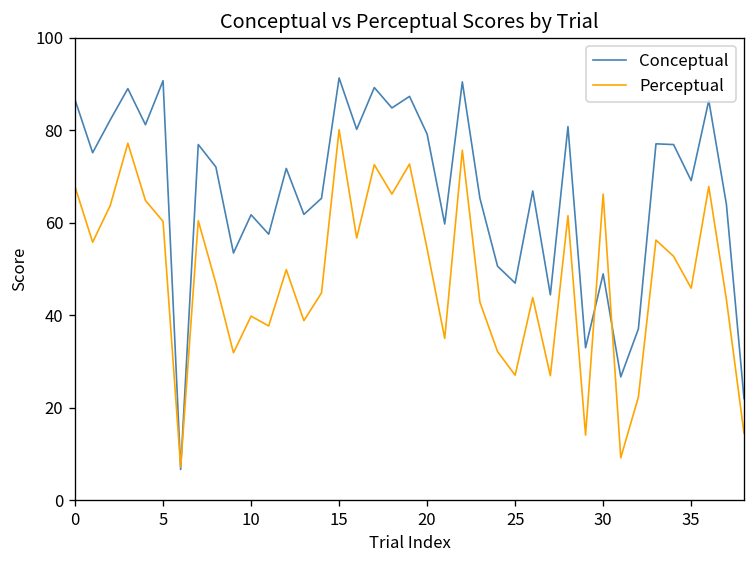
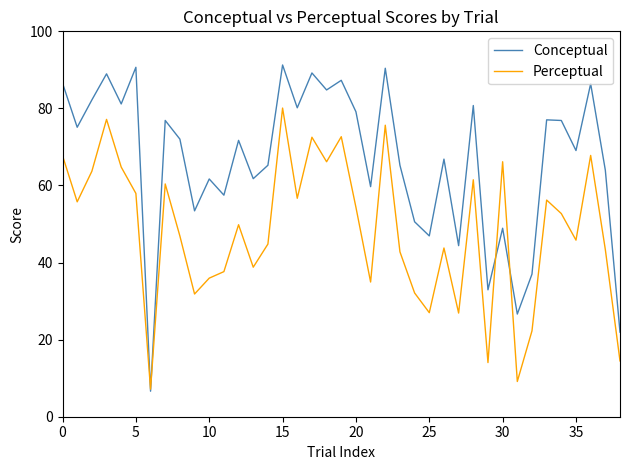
  {
    "Conceptual": {
      "0": 87,
      "5": 91,
      "10": 62,
      "15": 91,
      "20": 79,
      "25": 47,
      "30": 49,
      "35": 69
    },
    "Perceptual": {
      "0": 68,
-     "5": 60,
-     "10": 40,
+     "5": 58,
+     "10": 36,
      "15": 80,
      "20": 54,
      "25": 27,
      "30": 66,
      "35": 46
    }
  }
